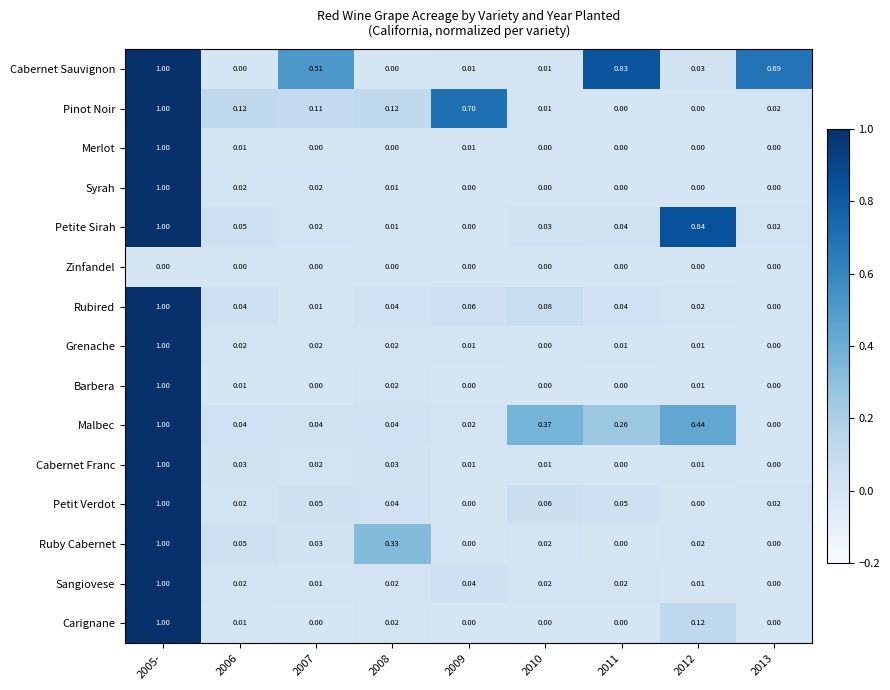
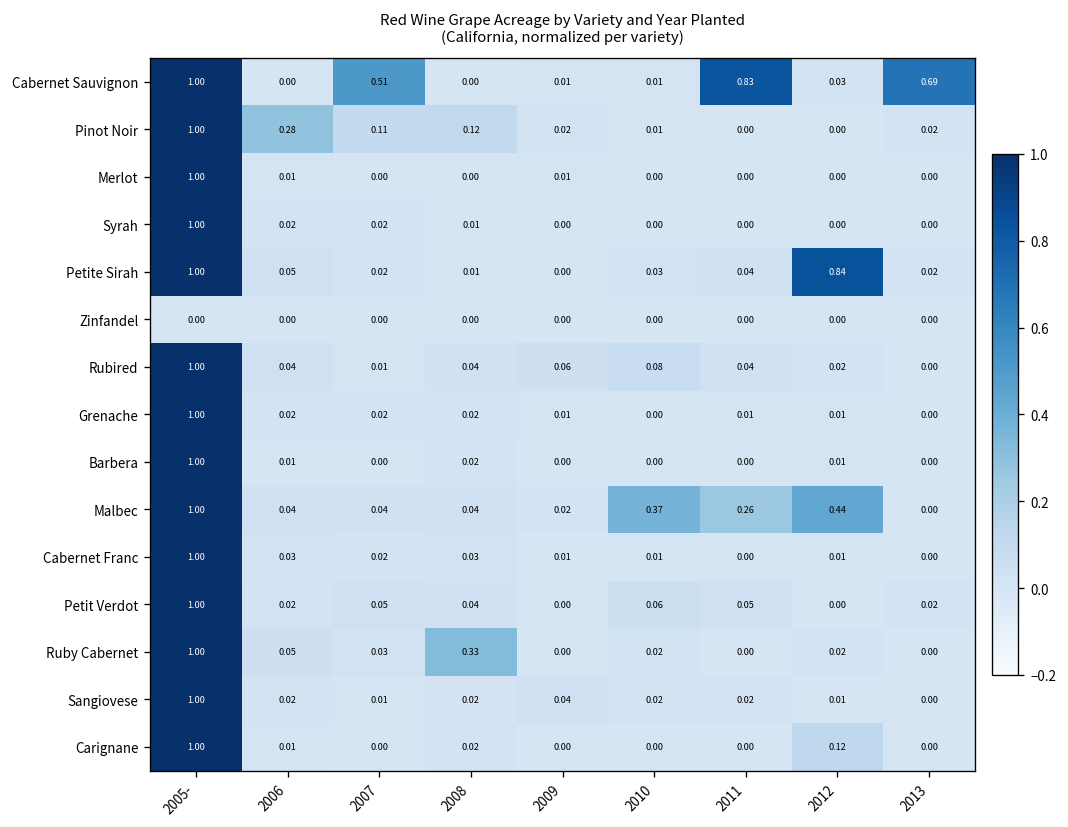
  {
    "Cabernet Sauvignon": {
      "2005-": 1.00,
      "2006": 0.00,
      "2007": 0.51,
      "2008": 0.00,
      "2009": 0.01,
      "2010": 0.01,
      "2011": 0.83,
      "2012": 0.03,
      "2013": 0.69
    },
    "Pinot Noir": {
      "2005-": 1.00,
-     "2006": 0.12,
+     "2006": 0.28,
      "2007": 0.11,
      "2008": 0.12,
-     "2009": 0.70,
+     "2009": 0.02,
      "2010": 0.01,
      "2011": 0.00,
      "2012": 0.00,
      "2013": 0.02
    },
    "Merlot": {
      "2005-": 1.00,
      "2006": 0.01,
      "2007": 0.00,
      "2008": 0.00,
      "2009": 0.01,
      "2010": 0.00,
      "2011": 0.00,
      "2012": 0.00,
      "2013": 0.00
    },
    "Syrah": {
      "2005-": 1.00,
      "2006": 0.02,
      "2007": 0.02,
      "2008": 0.01,
      "2009": 0.00,
      "2010": 0.00,
      "2011": 0.00,
      "2012": 0.00,
      "2013": 0.00
    },
    "Petite Sirah": {
      "2005-": 1.00,
      "2006": 0.05,
      "2007": 0.02,
      "2008": 0.01,
      "2009": 0.00,
      "2010": 0.03,
      "2011": 0.04,
      "2012": 0.84,
      "2013": 0.02
    },
    "Zinfandel": {
      "2005-": 0.00,
      "2006": 0.00,
      "2007": 0.00,
      "2008": 0.00,
      "2009": 0.00,
      "2010": 0.00,
      "2011": 0.00,
      "2012": 0.00,
      "2013": 0.00
    },
    "Rubired": {
      "2005-": 1.00,
      "2006": 0.04,
      "2007": 0.01,
      "2008": 0.04,
      "2009": 0.06,
      "2010": 0.08,
      "2011": 0.04,
      "2012": 0.02,
      "2013": 0.00
    },
    "Grenache": {
      "2005-": 1.00,
      "2006": 0.02,
      "2007": 0.02,
      "2008": 0.02,
      "2009": 0.01,
      "2010": 0.00,
      "2011": 0.01,
      "2012": 0.01,
      "2013": 0.00
    },
    "Barbera": {
      "2005-": 1.00,
      "2006": 0.01,
      "2007": 0.00,
      "2008": 0.02,
      "2009": 0.00,
      "2010": 0.00,
      "2011": 0.00,
      "2012": 0.01,
      "2013": 0.00
    },
    "Malbec": {
      "2005-": 1.00,
      "2006": 0.04,
      "2007": 0.04,
      "2008": 0.04,
      "2009": 0.02,
      "2010": 0.37,
      "2011": 0.26,
      "2012": 0.44,
      "2013": 0.00
    },
    "Cabernet Franc": {
      "2005-": 1.00,
      "2006": 0.03,
      "2007": 0.02,
      "2008": 0.03,
      "2009": 0.01,
      "2010": 0.01,
      "2011": 0.00,
      "2012": 0.01,
      "2013": 0.00
    },
    "Petit Verdot": {
      "2005-": 1.00,
      "2006": 0.02,
      "2007": 0.05,
      "2008": 0.04,
      "2009": 0.00,
      "2010": 0.06,
      "2011": 0.05,
      "2012": 0.00,
      "2013": 0.02
    },
    "Ruby Cabernet": {
      "2005-": 1.00,
      "2006": 0.05,
      "2007": 0.03,
      "2008": 0.33,
      "2009": 0.00,
      "2010": 0.02,
      "2011": 0.00,
      "2012": 0.02,
      "2013": 0.00
    },
    "Sangiovese": {
      "2005-": 1.00,
      "2006": 0.02,
      "2007": 0.01,
      "2008": 0.02,
      "2009": 0.04,
      "2010": 0.02,
      "2011": 0.02,
      "2012": 0.01,
      "2013": 0.00
    },
    "Carignane": {
      "2005-": 1.00,
      "2006": 0.01,
      "2007": 0.00,
      "2008": 0.02,
      "2009": 0.00,
      "2010": 0.00,
      "2011": 0.00,
      "2012": 0.12,
      "2013": 0.00
    }
  }
